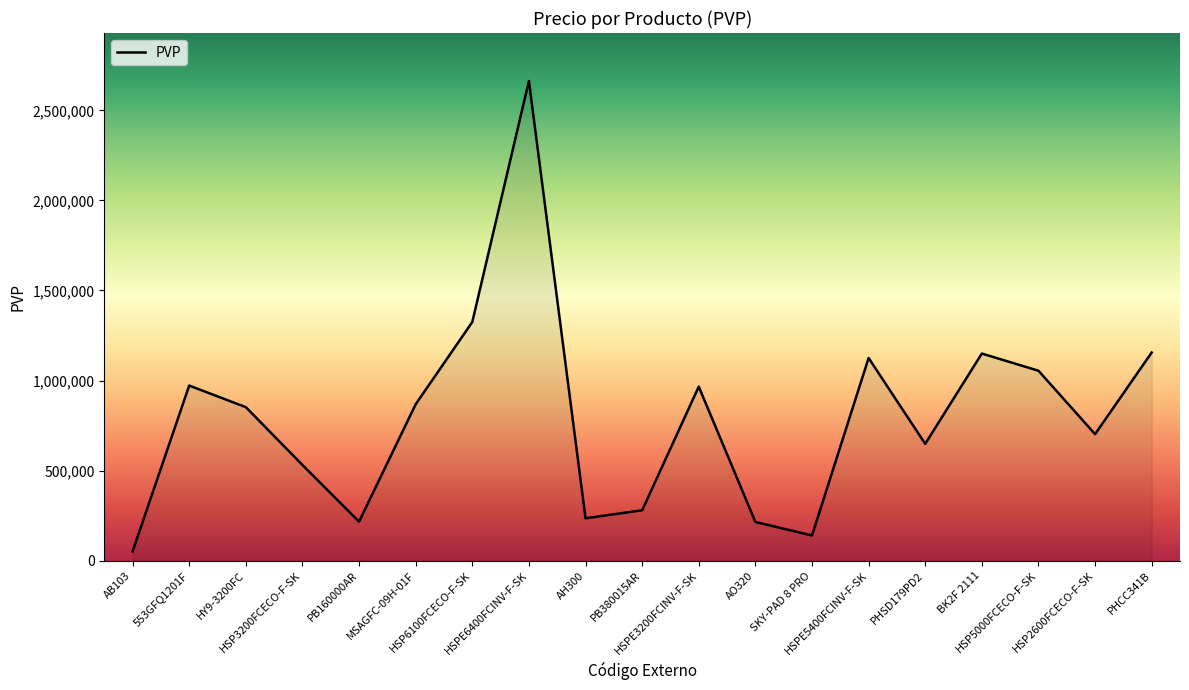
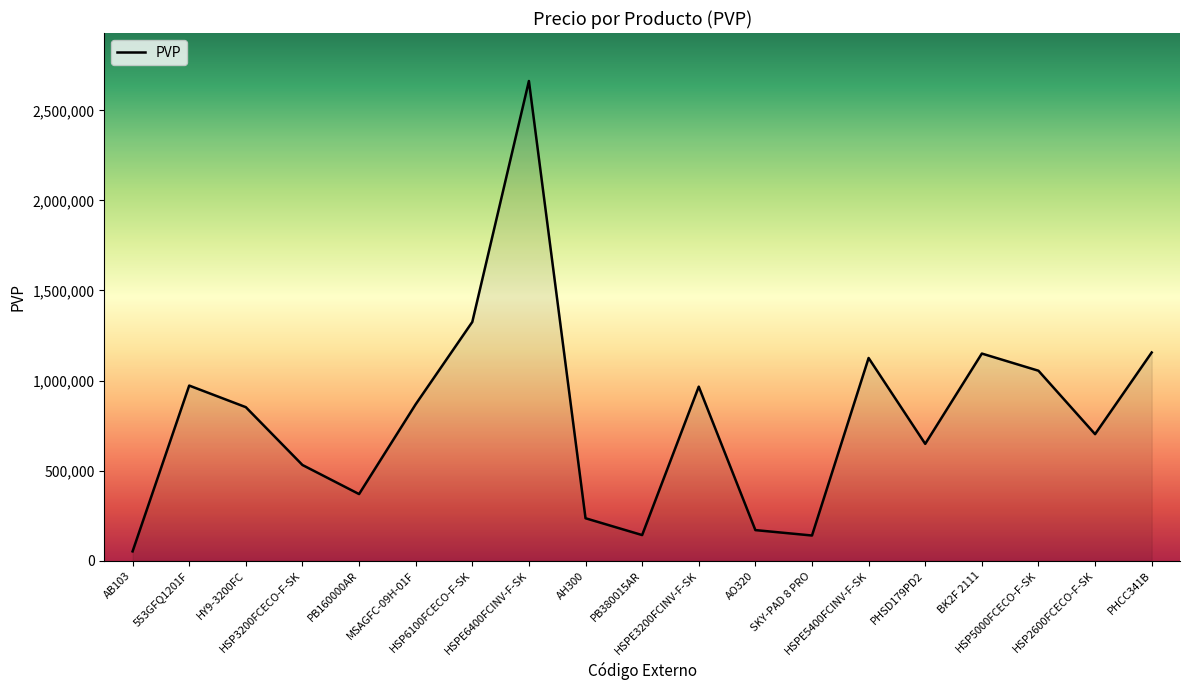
  {
    "AB103": "50,000",
    "553GFQ1201F": "970,000",
    "HY9-3200FC": "850,000",
    "HSP3200FCECO-F-SK": "530,000",
-   "PB160000AR": "220,000",
+   "PB160000AR": "370,000",
    "MSAGFC-09H-01F": "870,000",
    "HSP6100FCECO-F-SK": "1,330,000",
    "HSPE6400FCINV-F-SK": "2,660,000",
    "AH300": "240,000",
-   "PB380015AR": "280,000",
+   "PB380015AR": "140,000",
    "HSPE3200FCINV-F-SK": "970,000",
-   "AO320": "220,000",
+   "AO320": "170,000",
    "SKY-PAD 8 PRO": "140,000",
    "HSPE5400FCINV-F-SK": "1,130,000",
    "PHSD179PD2": "650,000",
    "BK2F 2111": "1,150,000",
    "HSP5000FCECO-F-SK": "1,050,000",
    "HSP2600FCECO-F-SK": "700,000",
    "PHCC341B": "1,160,000"
  }
